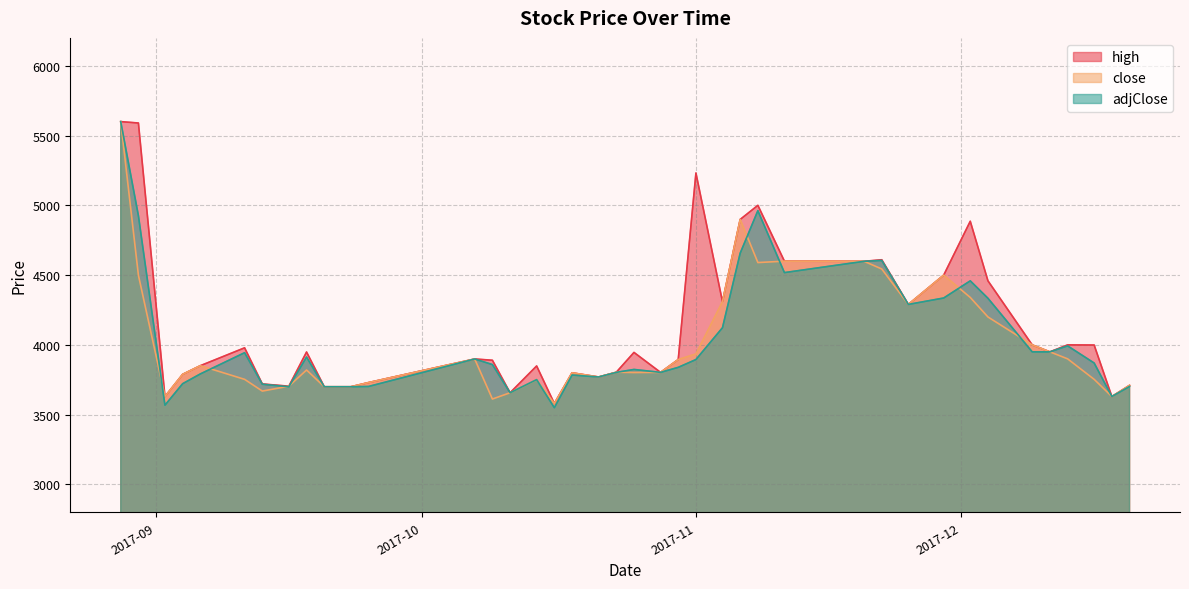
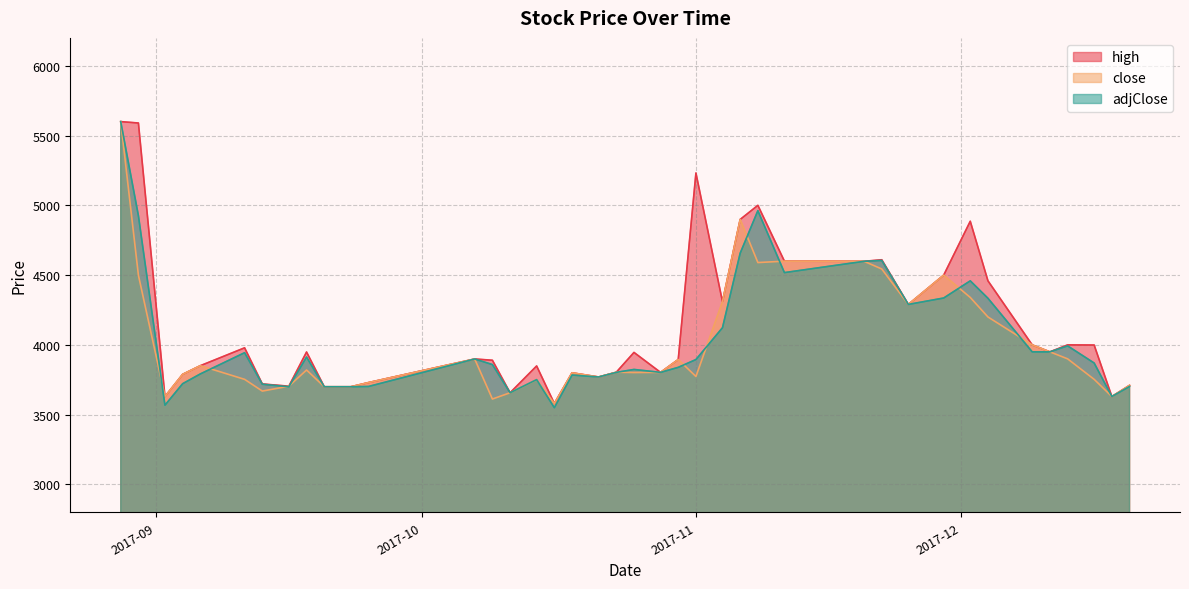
  {
    "high": {
      "2017-11": 5230
    },
    "close": {
-     "2017-11": 3940
+     "2017-11": 3770
    },
    "adjClose": {
      "2017-11": 3900
    }
  }
